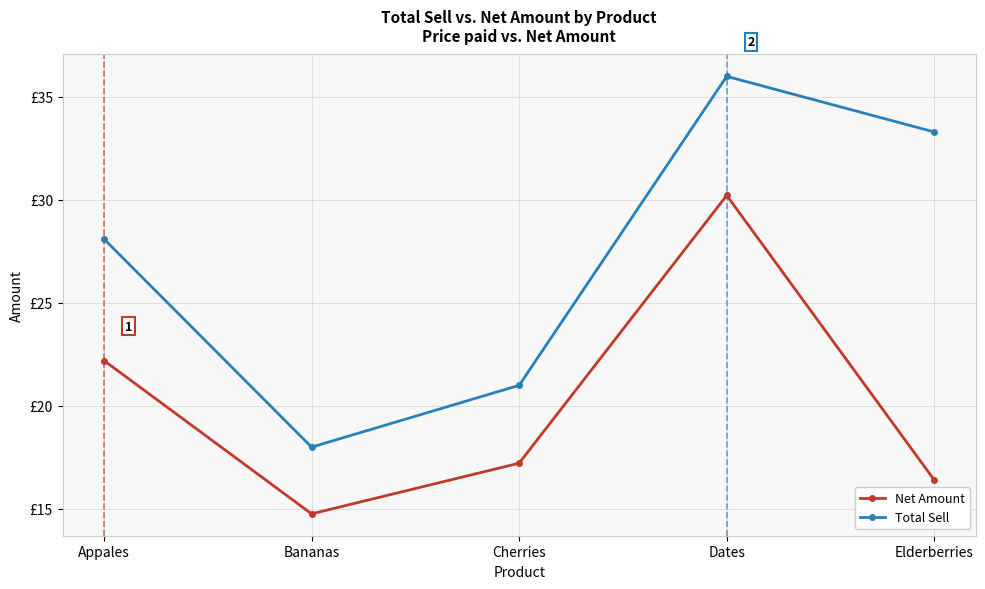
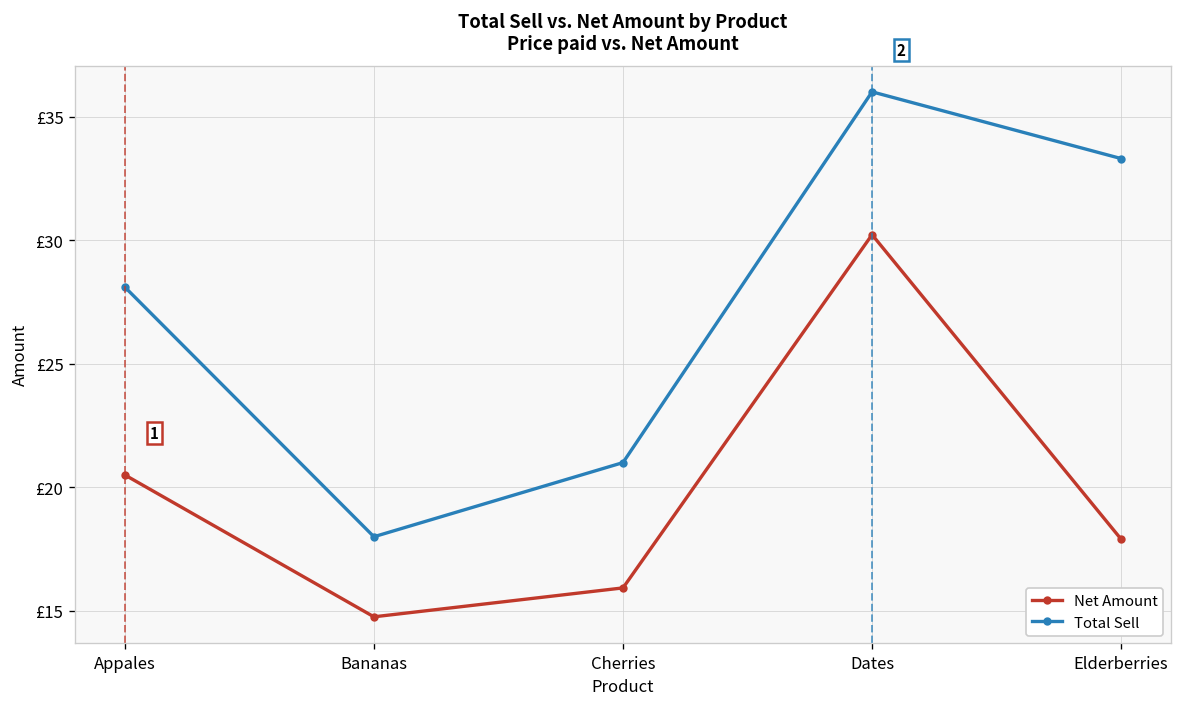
  {
    "Net Amount": {
-     "Appales": "£22.2",
+     "Appales": "£20.5",
      "Bananas": "£14.8",
-     "Cherries": "£17.2",
+     "Cherries": "£15.9",
      "Dates": "£30.2",
-     "Elderberries": "£16.4"
+     "Elderberries": "£17.9"
    },
    "Total Sell": {
      "Appales": "£28.1",
      "Bananas": "£18.0",
      "Cherries": "£21.0",
      "Dates": "£36.0",
      "Elderberries": "£33.3"
    }
  }
